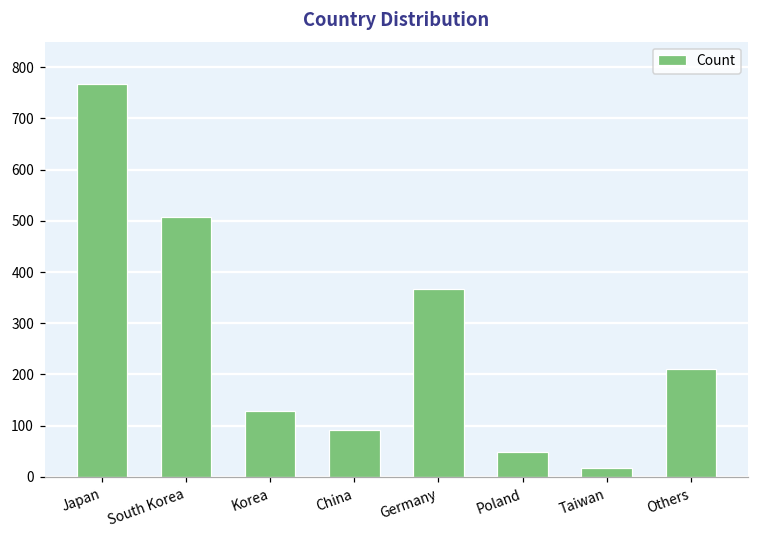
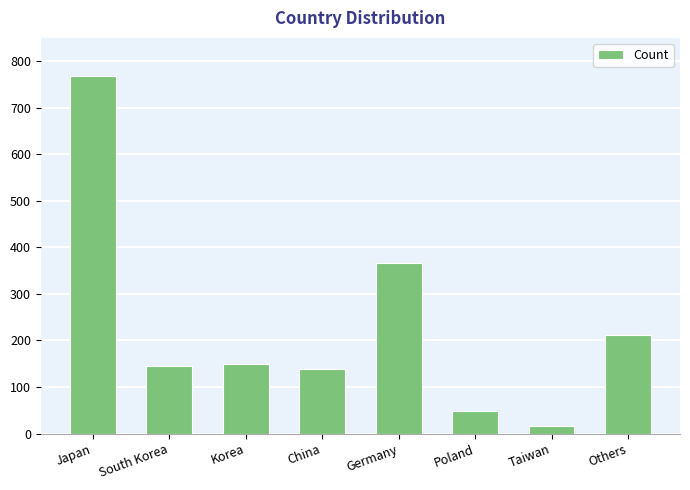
  {
    "Japan": 770,
-   "South Korea": 510,
-   "Korea": 130,
-   "China": 90,
+   "South Korea": 150,
+   "Korea": 150,
+   "China": 140,
    "Germany": 370,
    "Poland": 50,
    "Taiwan": 20,
    "Others": 210
  }
